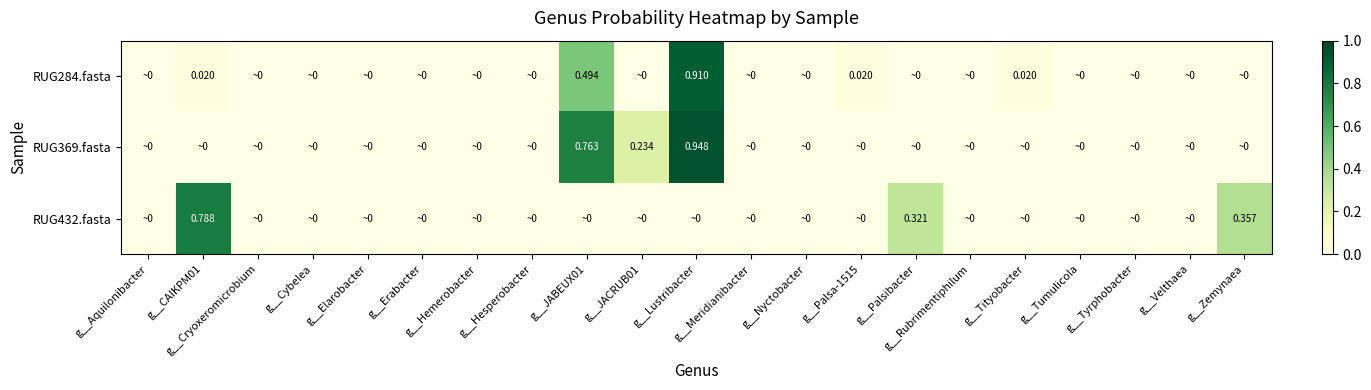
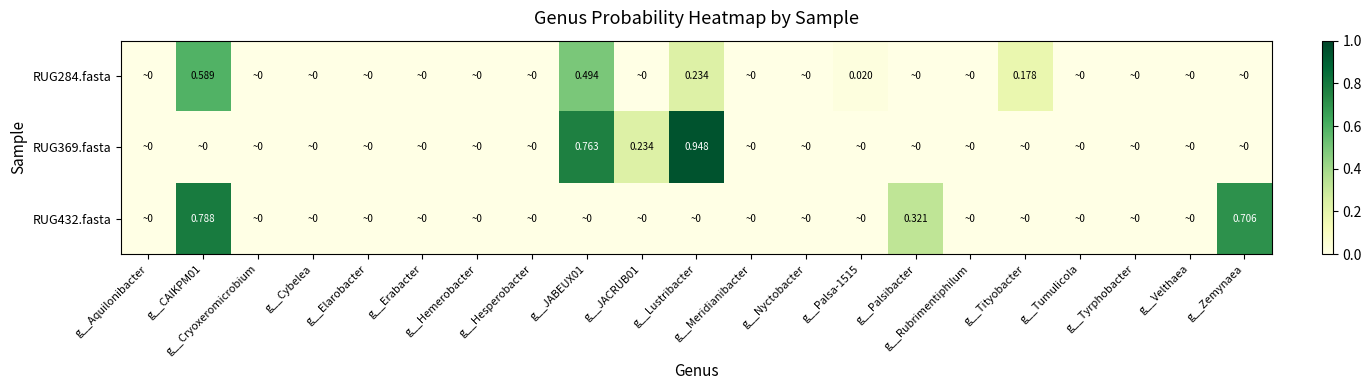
  {
    "RUG284.fasta": {
      "g__Aquilonibacter": 0,
-     "g__CAIKPM01": 0.020,
+     "g__CAIKPM01": 0.589,
      "g__Cryoxeromicrobium": 0,
      "g__Cybelea": 0,
      "g__Elarobacter": 0,
      "g__Erabacter": 0,
      "g__Hemerobacter": 0,
      "g__Hesperobacter": 0,
      "g__JABEUX01": 0.494,
      "g__JACRUB01": 0,
-     "g__Lustribacter": 0.910,
+     "g__Lustribacter": 0.234,
      "g__Meridianibacter": 0,
      "g__Nyctobacter": 0,
      "g__Palsa-1515": 0.020,
      "g__Palsibacter": 0,
      "g__Rubrimentiphilum": 0,
-     "g__Tityobacter": 0.020,
+     "g__Tityobacter": 0.178,
      "g__Tumulicola": 0,
      "g__Tyrphobacter": 0,
      "g__Velthaea": 0,
      "g__Zemynaea": 0
    },
    "RUG369.fasta": {
      "g__Aquilonibacter": 0,
      "g__CAIKPM01": 0,
      "g__Cryoxeromicrobium": 0,
      "g__Cybelea": 0,
      "g__Elarobacter": 0,
      "g__Erabacter": 0,
      "g__Hemerobacter": 0,
      "g__Hesperobacter": 0,
      "g__JABEUX01": 0.763,
      "g__JACRUB01": 0.234,
      "g__Lustribacter": 0.948,
      "g__Meridianibacter": 0,
      "g__Nyctobacter": 0,
      "g__Palsa-1515": 0,
      "g__Palsibacter": 0,
      "g__Rubrimentiphilum": 0,
      "g__Tityobacter": 0,
      "g__Tumulicola": 0,
      "g__Tyrphobacter": 0,
      "g__Velthaea": 0,
      "g__Zemynaea": 0
    },
    "RUG432.fasta": {
      "g__Aquilonibacter": 0,
      "g__CAIKPM01": 0.788,
      "g__Cryoxeromicrobium": 0,
      "g__Cybelea": 0,
      "g__Elarobacter": 0,
      "g__Erabacter": 0,
      "g__Hemerobacter": 0,
      "g__Hesperobacter": 0,
      "g__JABEUX01": 0,
      "g__JACRUB01": 0,
      "g__Lustribacter": 0,
      "g__Meridianibacter": 0,
      "g__Nyctobacter": 0,
      "g__Palsa-1515": 0,
      "g__Palsibacter": 0.321,
      "g__Rubrimentiphilum": 0,
      "g__Tityobacter": 0,
      "g__Tumulicola": 0,
      "g__Tyrphobacter": 0,
      "g__Velthaea": 0,
-     "g__Zemynaea": 0.357
+     "g__Zemynaea": 0.706
    }
  }
